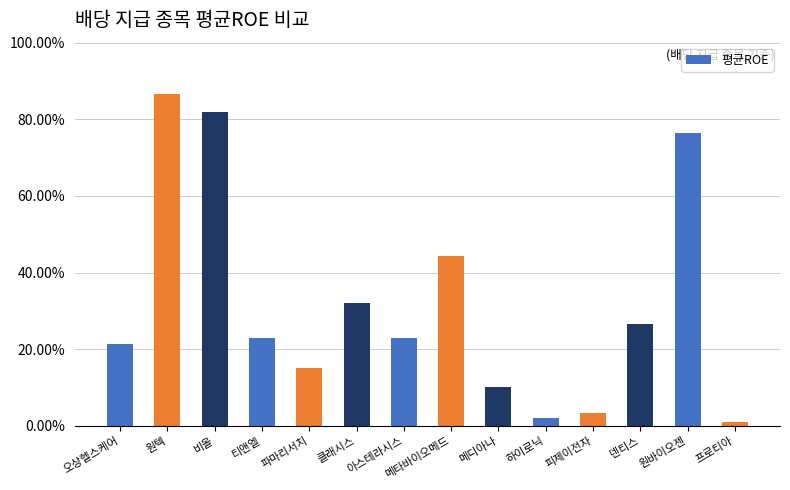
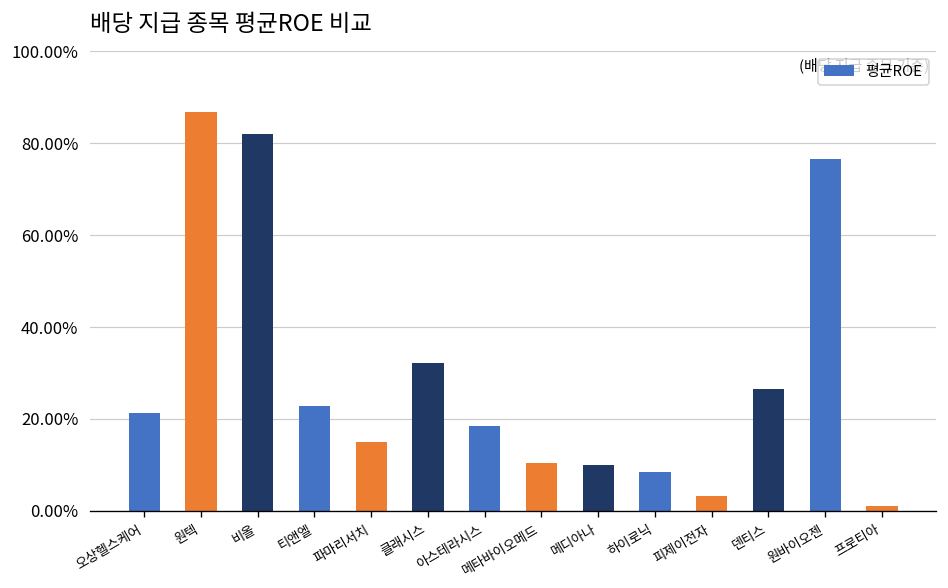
  {
    "오상헬스케어": "21%",
    "원텍": "87%",
    "비올": "82%",
    "티앤엘": "23%",
    "파마리서치": "15%",
    "클래시스": "32%",
-   "아스테라시스": "23%",
-   "메타바이오메드": "44%",
+   "아스테라시스": "18%",
+   "메타바이오메드": "10%",
    "메디아나": "10%",
-   "하이로닉": "2%",
+   "하이로닉": "8%",
    "피제이전자": "3%",
    "덴티스": "26%",
    "원바이오젠": "77%",
    "프로티아": "1%"
  }
